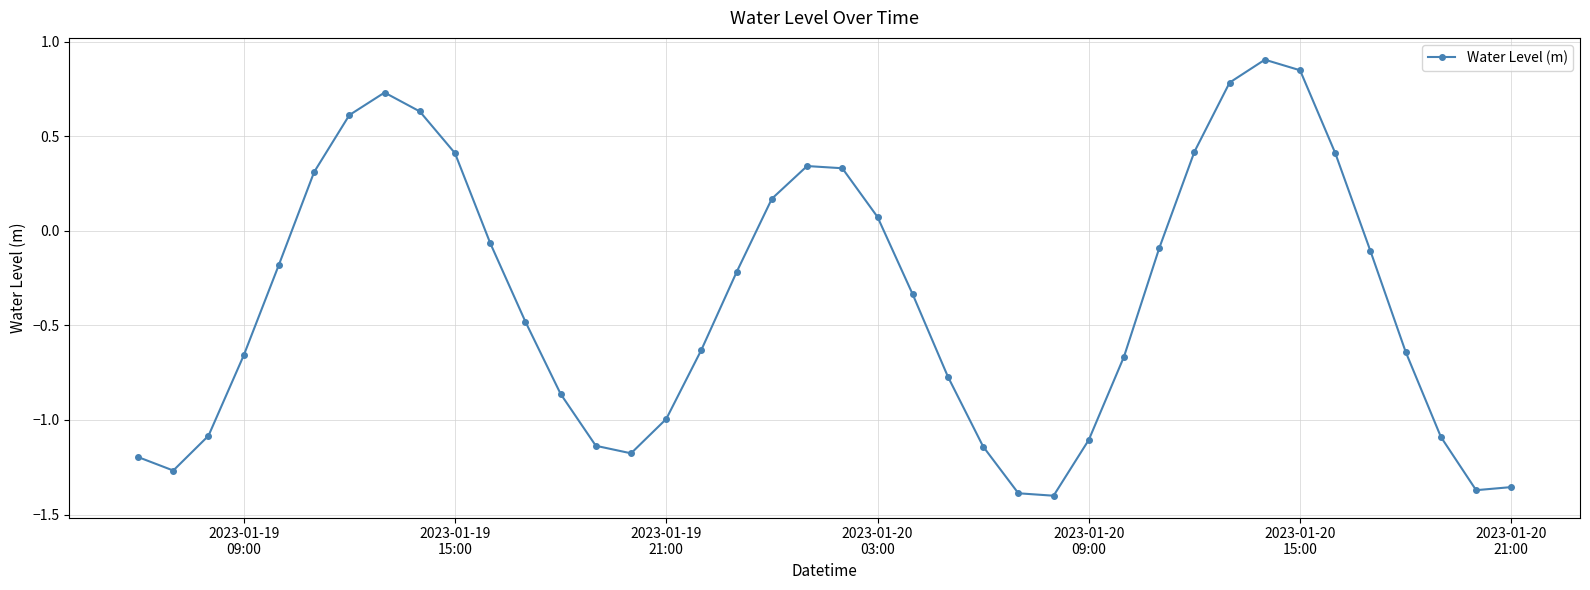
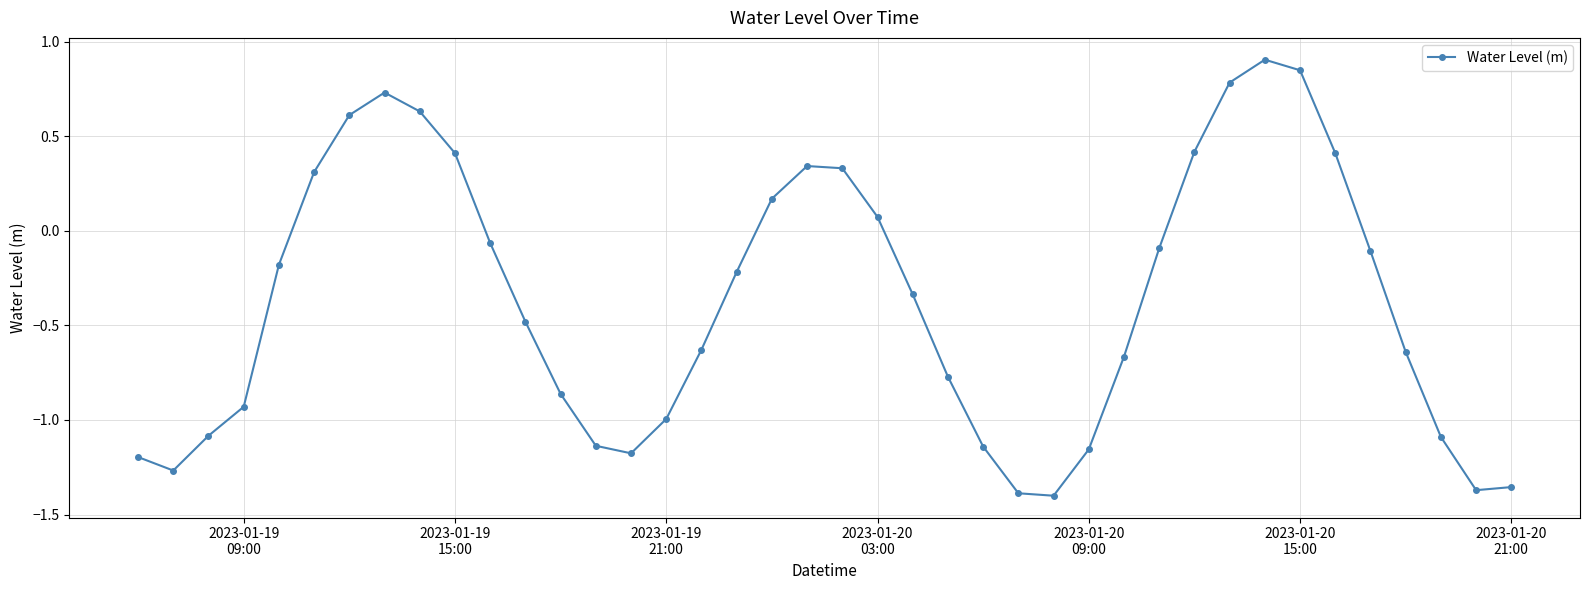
  {
-   "2023-01-19 09:00": -0.66,
+   "2023-01-19 09:00": -0.93,
    "2023-01-19 15:00": 0.41,
    "2023-01-19 21:00": -0.99,
    "2023-01-20 03:00": 0.07,
-   "2023-01-20 09:00": -1.11,
+   "2023-01-20 09:00": -1.16,
    "2023-01-20 15:00": 0.85,
    "2023-01-20 21:00": -1.35
  }
